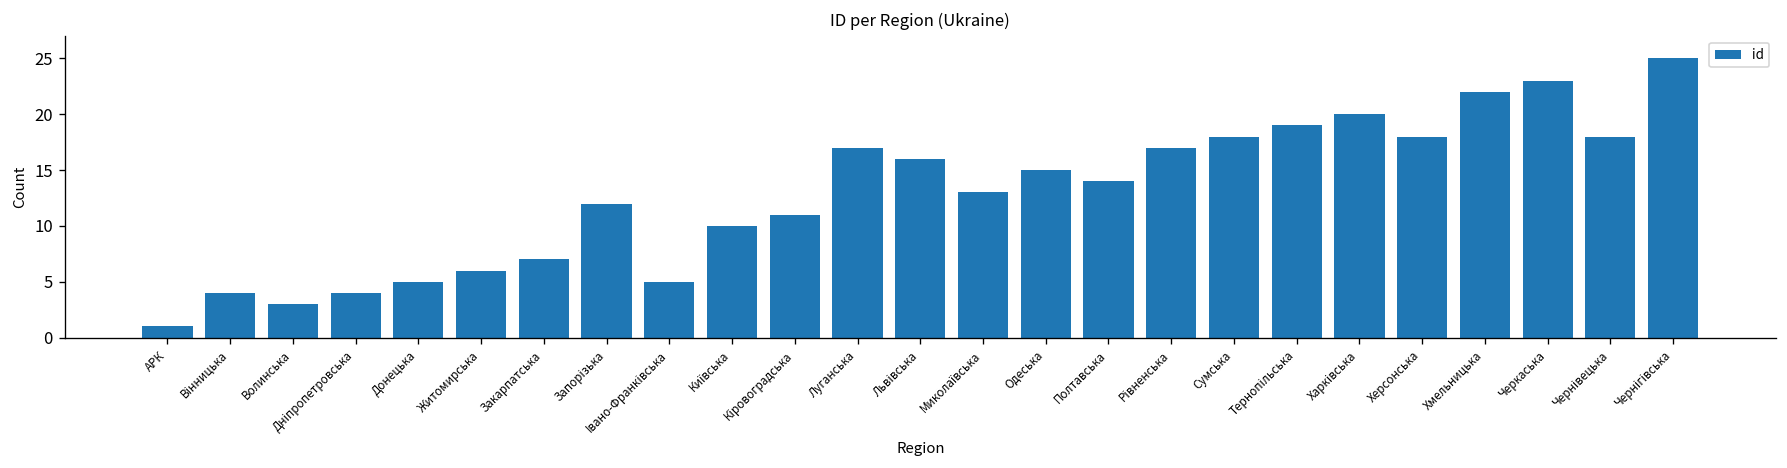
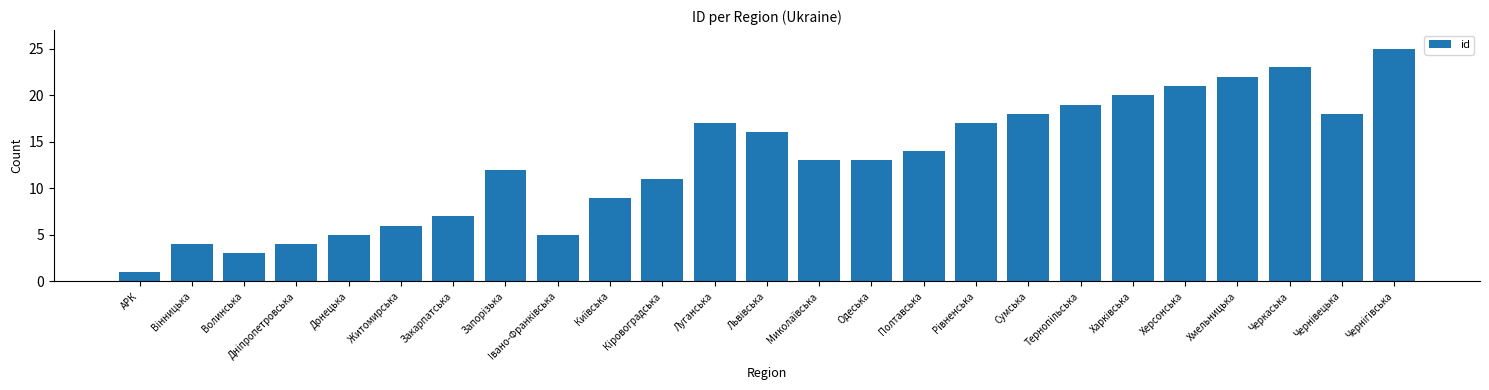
  {
    "АРК": 1,
    "Вінницька": 4,
    "Волинська": 3,
    "Дніпропетровська": 4,
    "Донецька": 5,
    "Житомирська": 6,
    "Закарпатська": 7,
    "Запорізька": 12,
    "Івано-Франківська": 5,
-   "Київська": 10,
+   "Київська": 9,
    "Кіровоградська": 11,
    "Луганська": 17,
    "Львівська": 16,
    "Миколаївська": 13,
-   "Одеська": 15,
+   "Одеська": 13,
    "Полтавська": 14,
    "Рівненська": 17,
    "Сумська": 18,
    "Тернопільська": 19,
    "Харківська": 20,
-   "Херсонська": 18,
+   "Херсонська": 21,
    "Хмельницька": 22,
    "Черкаська": 23,
    "Чернівецька": 18,
    "Чернігівська": 25
  }
